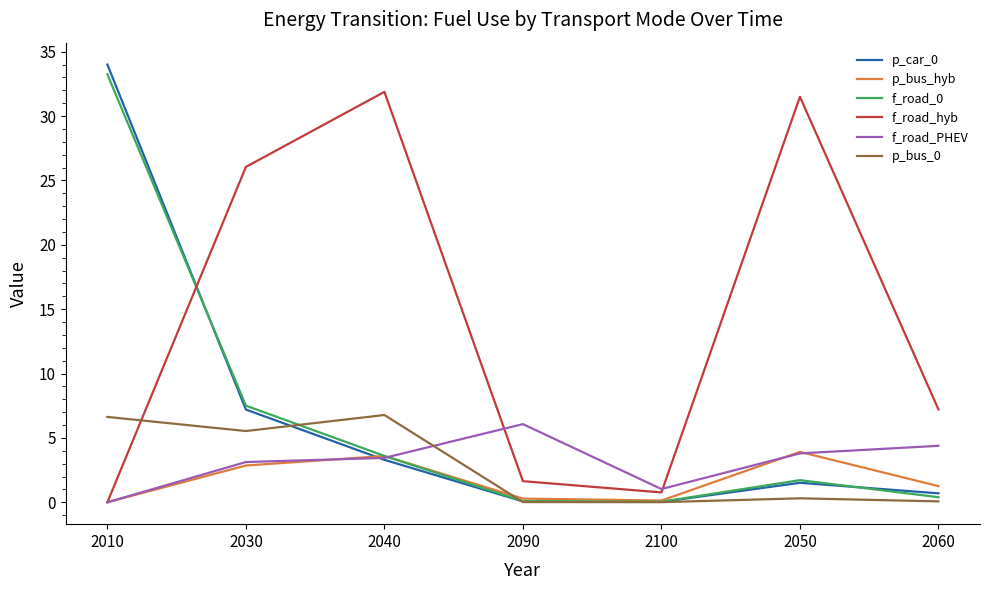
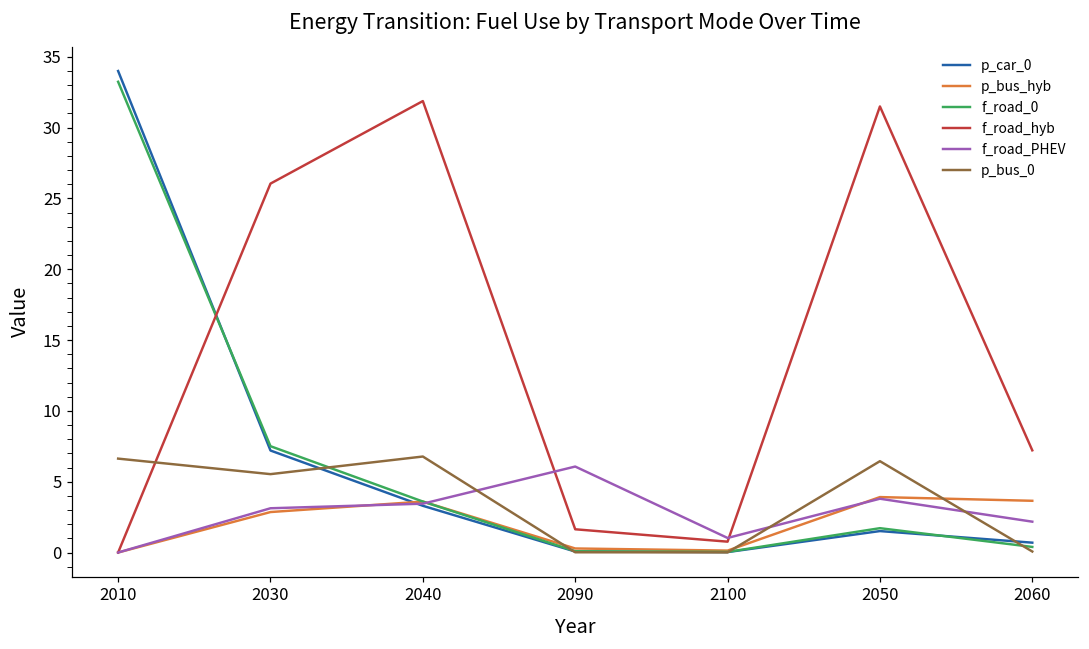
  {
    "p_car_0": {
      "2010": 34.0,
      "2030": 7.2,
      "2050": 1.5,
      "2060": 0.7
    },
    "p_bus_hyb": {
      "2030": 2.9,
-     "2060": 1.3
+     "2060": 3.7
    },
    "f_road_0": {
      "2010": 33.2,
      "2030": 7.5,
      "2050": 1.7,
      "2060": 0.4
    },
    "f_road_hyb": {
      "2030": 26.0,
      "2040": 31.9,
      "2090": 1.6,
      "2100": 0.8,
      "2050": 31.5,
      "2060": 7.2
    },
    "f_road_PHEV": {
      "2030": 3.1,
      "2090": 6.1,
      "2100": 1.0,
-     "2060": 4.4
+     "2060": 2.2
    },
    "p_bus_0": {
      "2010": 6.6,
      "2030": 5.5,
      "2040": 6.8,
-     "2050": 0.3,
+     "2050": 6.4,
      "2060": 0.1
    }
  }
